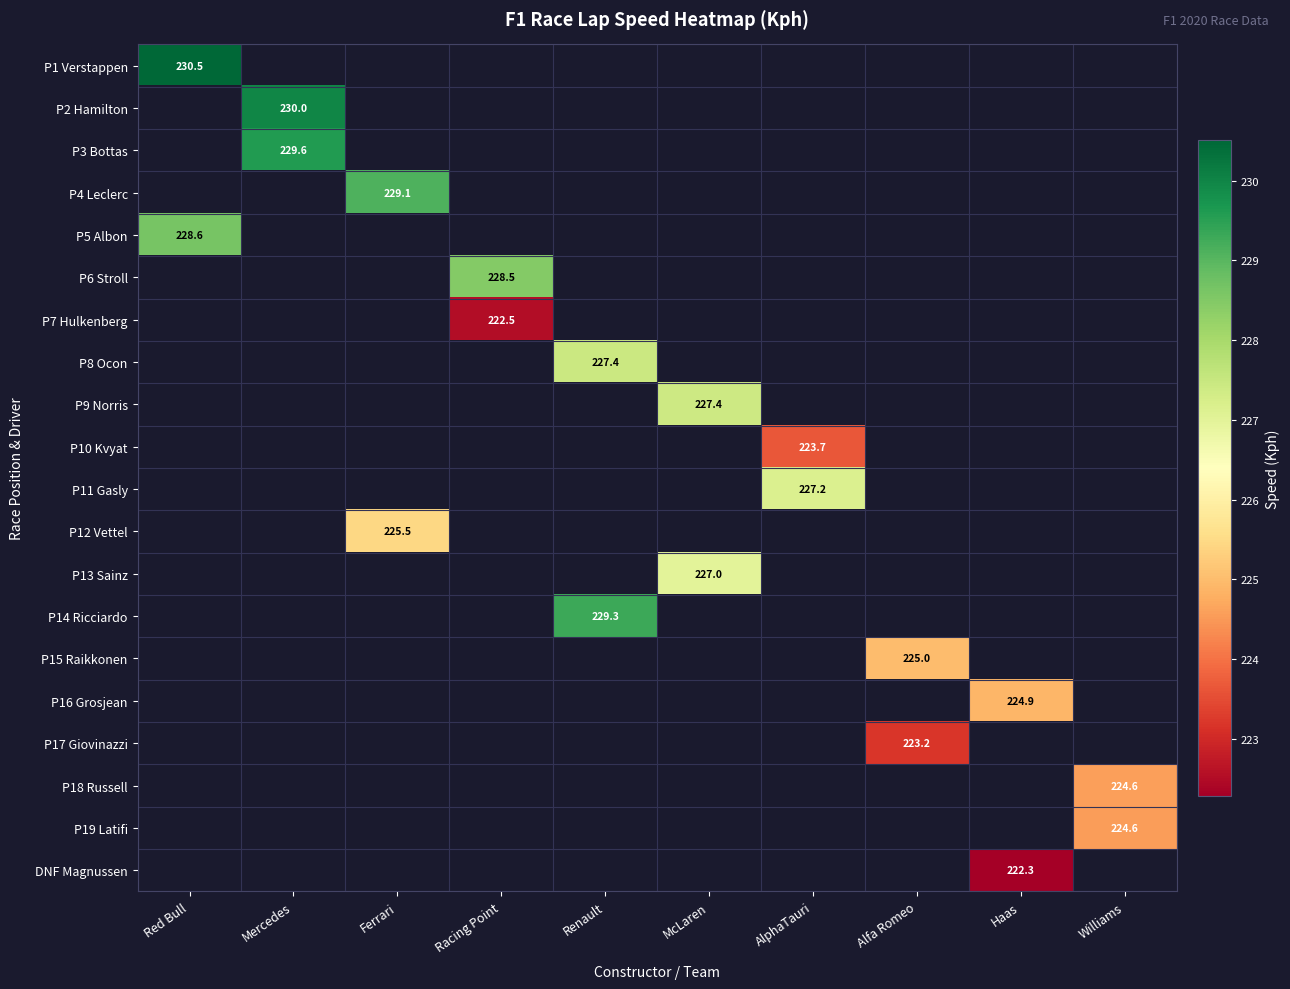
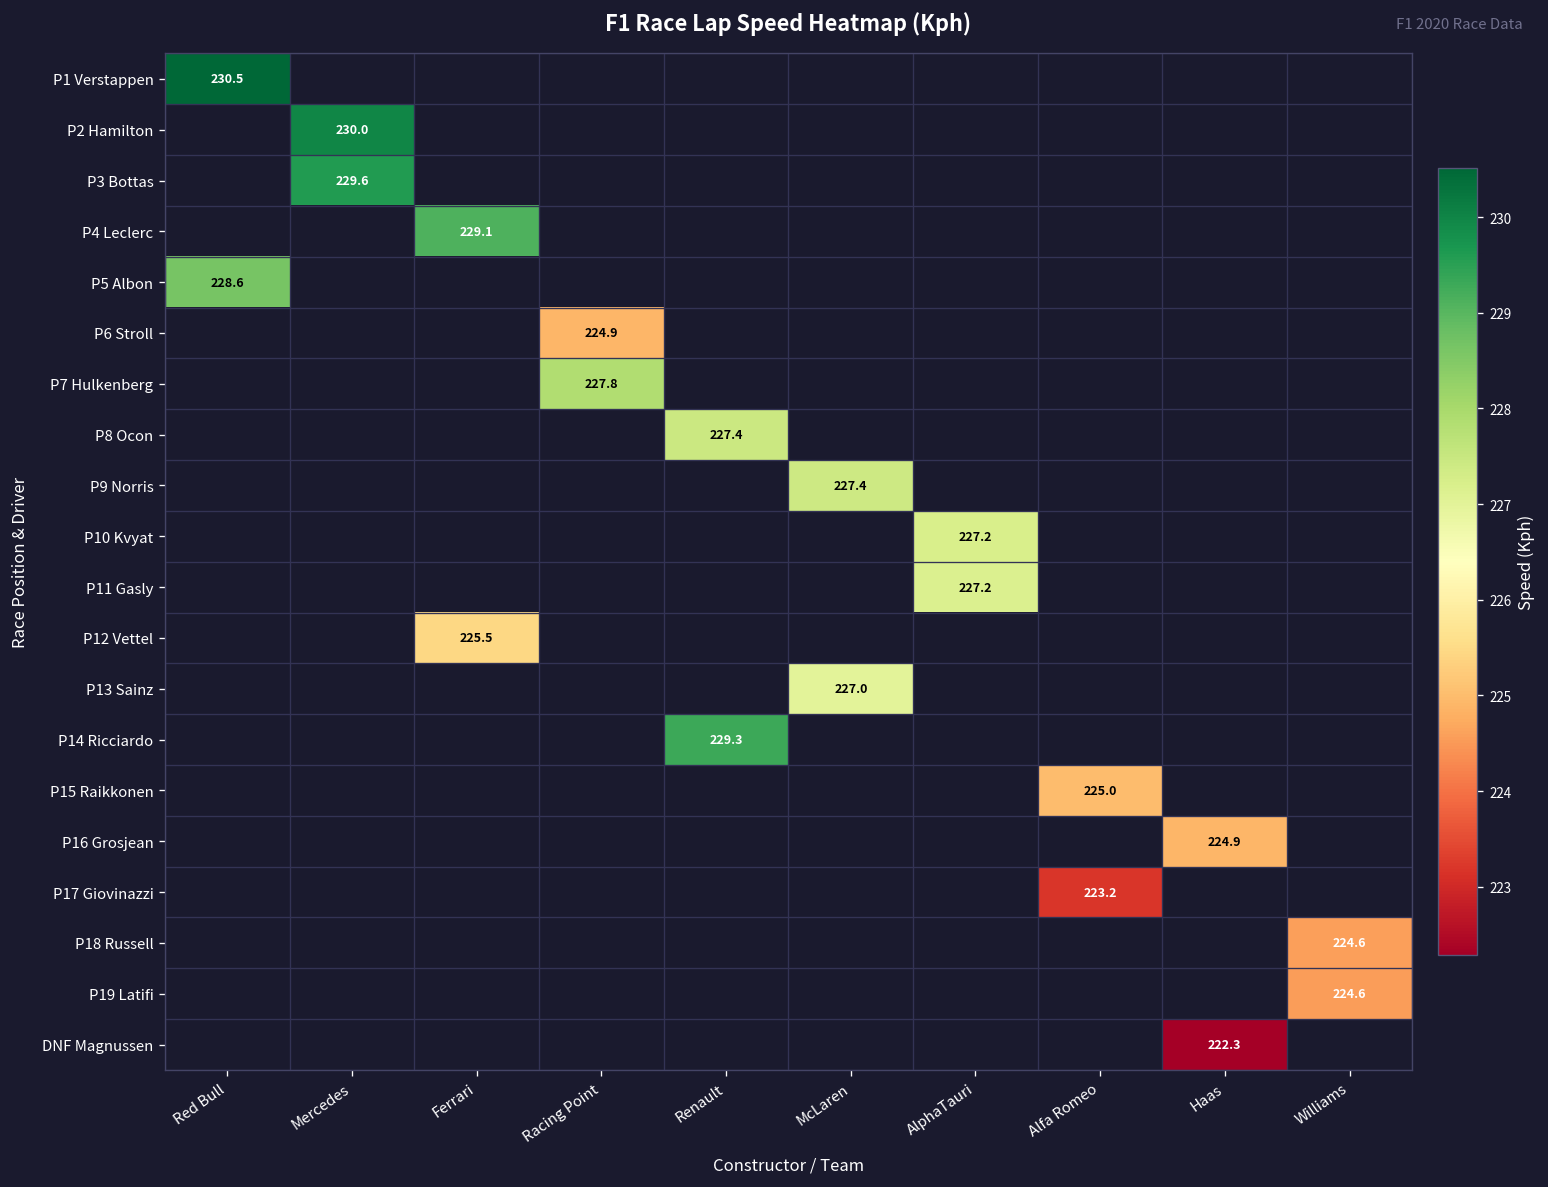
  {
    "P1 Verstappen": {
      "Red Bull": 230.5
    },
    "P2 Hamilton": {
      "Mercedes": 230.0
    },
    "P3 Bottas": {
      "Mercedes": 229.6
    },
    "P4 Leclerc": {
      "Ferrari": 229.1
    },
    "P5 Albon": {
      "Red Bull": 228.6
    },
    "P6 Stroll": {
-     "Racing Point": 228.5
+     "Racing Point": 224.9
    },
    "P7 Hulkenberg": {
-     "Racing Point": 222.5
+     "Racing Point": 227.8
    },
    "P8 Ocon": {
      "Renault": 227.4
    },
    "P9 Norris": {
      "McLaren": 227.4
    },
    "P10 Kvyat": {
-     "AlphaTauri": 223.7
+     "AlphaTauri": 227.2
    },
    "P11 Gasly": {
      "AlphaTauri": 227.2
    },
    "P12 Vettel": {
      "Ferrari": 225.5
    },
    "P13 Sainz": {
      "McLaren": 227.0
    },
    "P14 Ricciardo": {
      "Renault": 229.3
    },
    "P15 Raikkonen": {
      "Alfa Romeo": 225.0
    },
    "P16 Grosjean": {
      "Haas": 224.9
    },
    "P17 Giovinazzi": {
      "Alfa Romeo": 223.2
    },
    "P18 Russell": {
      "Williams": 224.6
    },
    "P19 Latifi": {
      "Williams": 224.6
    },
    "DNF Magnussen": {
      "Haas": 222.3
    }
  }
